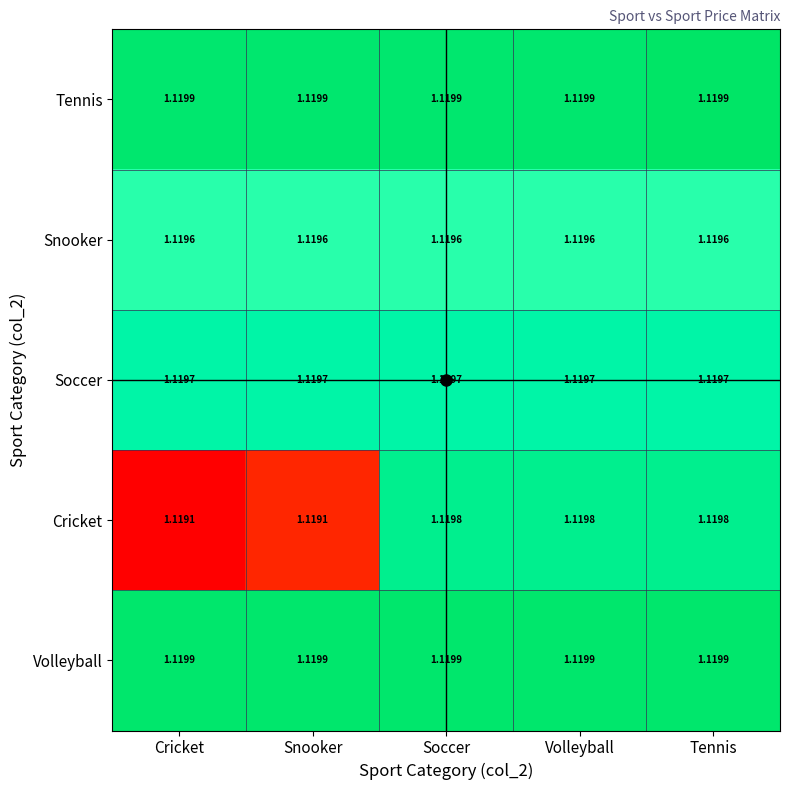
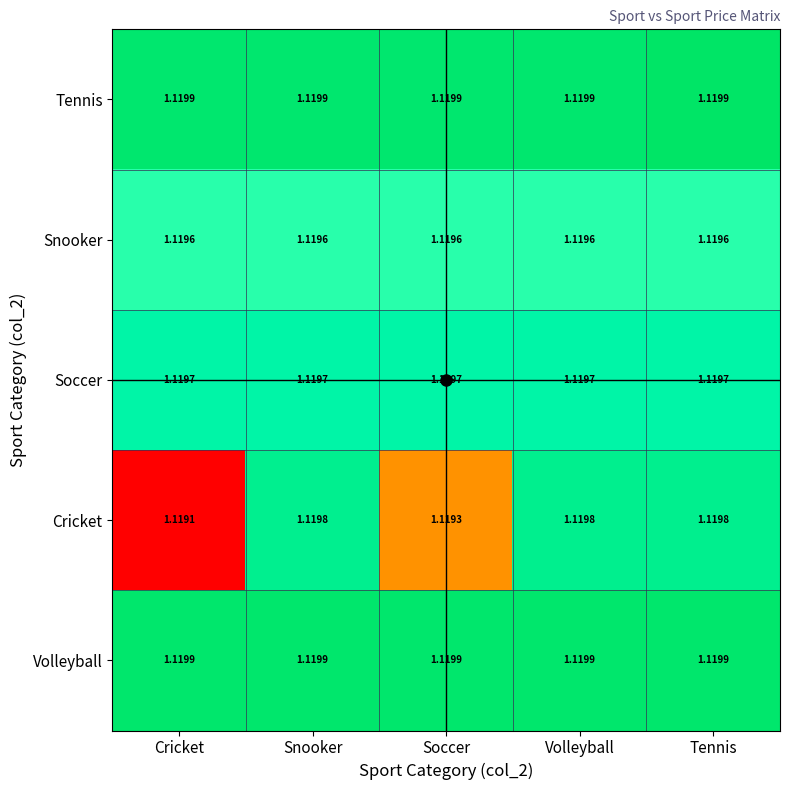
  {
    "Tennis": {
      "Cricket": 1.1199,
      "Snooker": 1.1199,
      "Soccer": 1.1199,
      "Volleyball": 1.1199,
      "Tennis": 1.1199
    },
    "Snooker": {
      "Cricket": 1.1196,
      "Snooker": 1.1196,
      "Soccer": 1.1196,
      "Volleyball": 1.1196,
      "Tennis": 1.1196
    },
    "Soccer": {
      "Cricket": 1.1197,
      "Snooker": 1.1197,
      "Volleyball": 1.1197,
      "Tennis": 1.1197
    },
    "Cricket": {
      "Cricket": 1.1191,
-     "Snooker": 1.1191,
-     "Soccer": 1.1198,
+     "Snooker": 1.1198,
+     "Soccer": 1.1193,
      "Volleyball": 1.1198,
      "Tennis": 1.1198
    },
    "Volleyball": {
      "Cricket": 1.1199,
      "Snooker": 1.1199,
      "Soccer": 1.1199,
      "Volleyball": 1.1199,
      "Tennis": 1.1199
    }
  }
